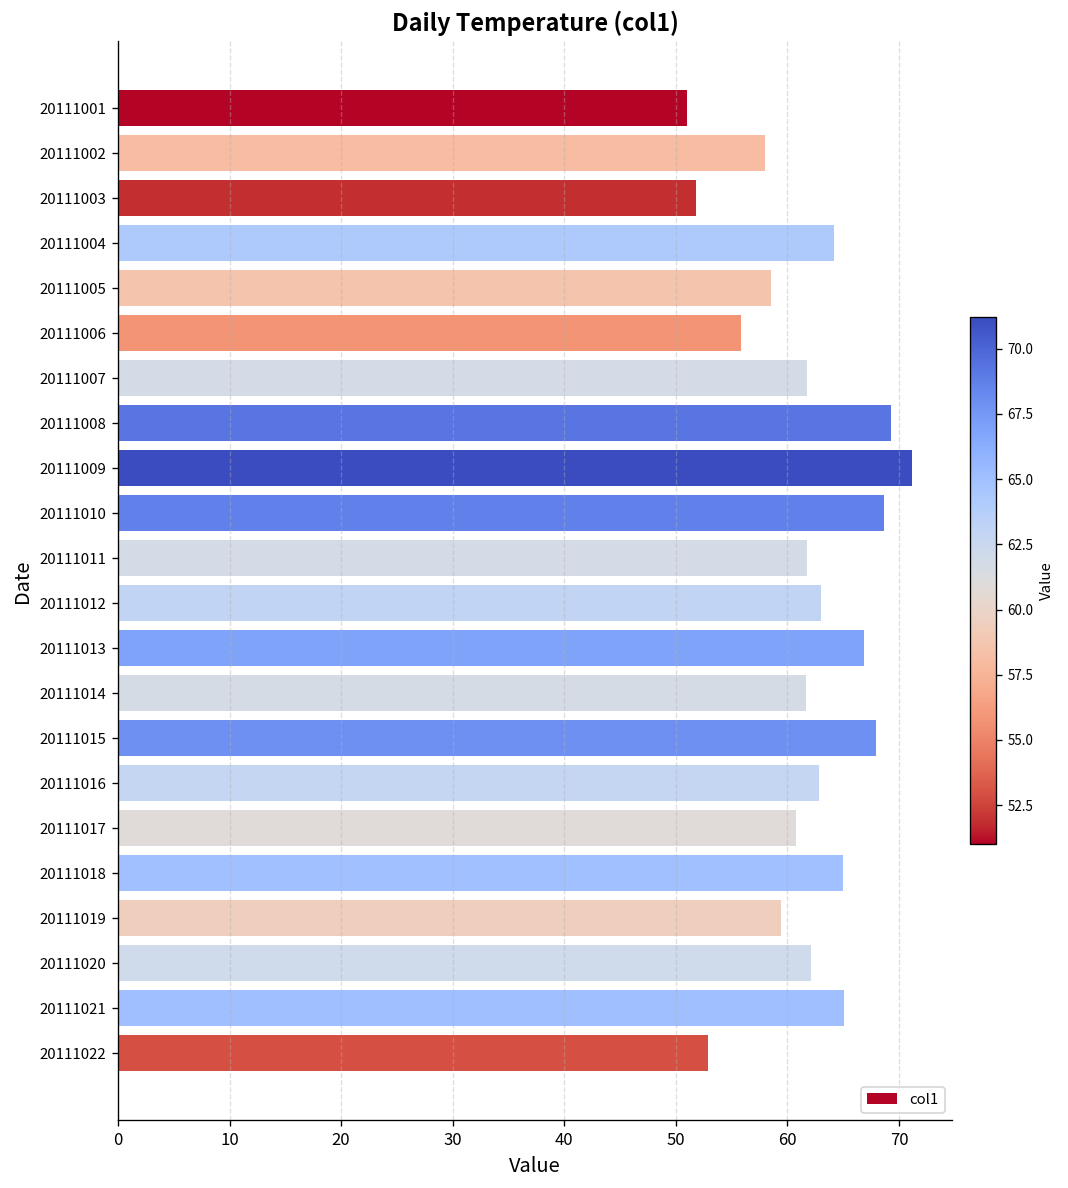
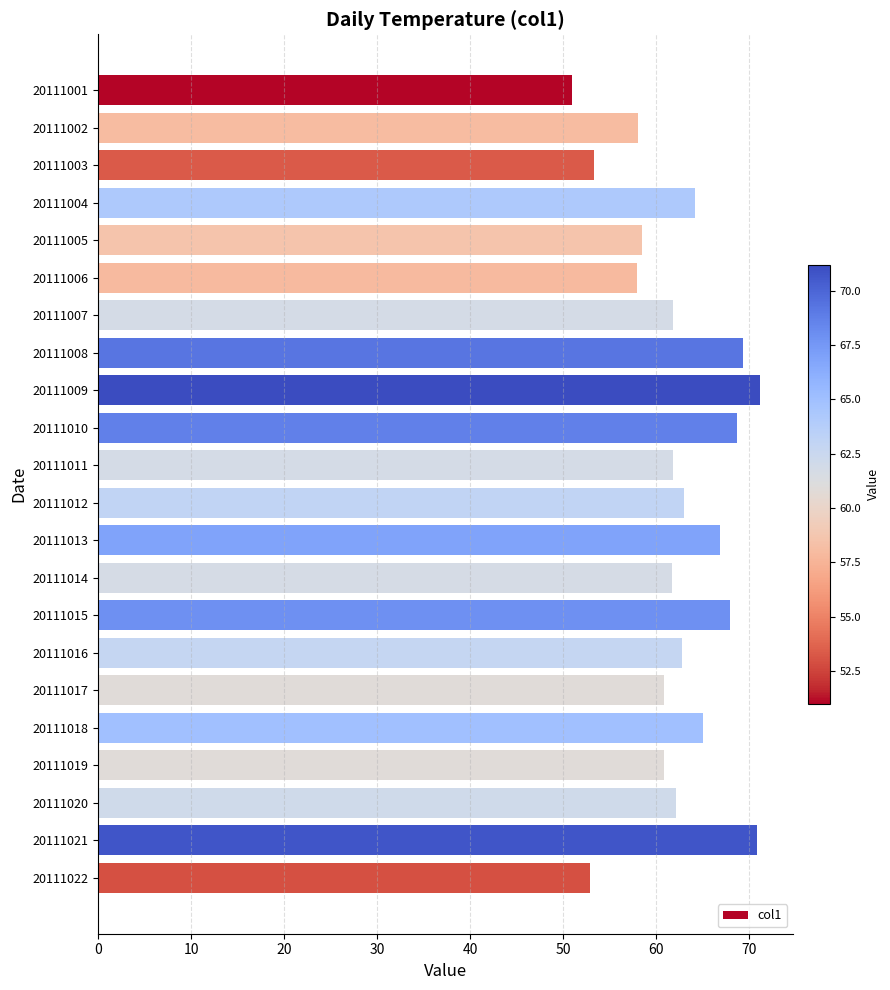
  {
    "20111001": 51,
    "20111002": 58,
-   "20111003": 52,
+   "20111003": 53,
    "20111004": 64,
    "20111005": 59,
-   "20111006": 56,
+   "20111006": 58,
    "20111007": 62,
    "20111008": 69,
    "20111009": 71,
    "20111010": 69,
    "20111011": 62,
    "20111012": 63,
    "20111013": 67,
    "20111014": 62,
    "20111015": 68,
    "20111016": 63,
    "20111017": 61,
    "20111018": 65,
-   "20111019": 59,
+   "20111019": 61,
    "20111020": 62,
-   "20111021": 65,
+   "20111021": 71,
    "20111022": 53
  }
